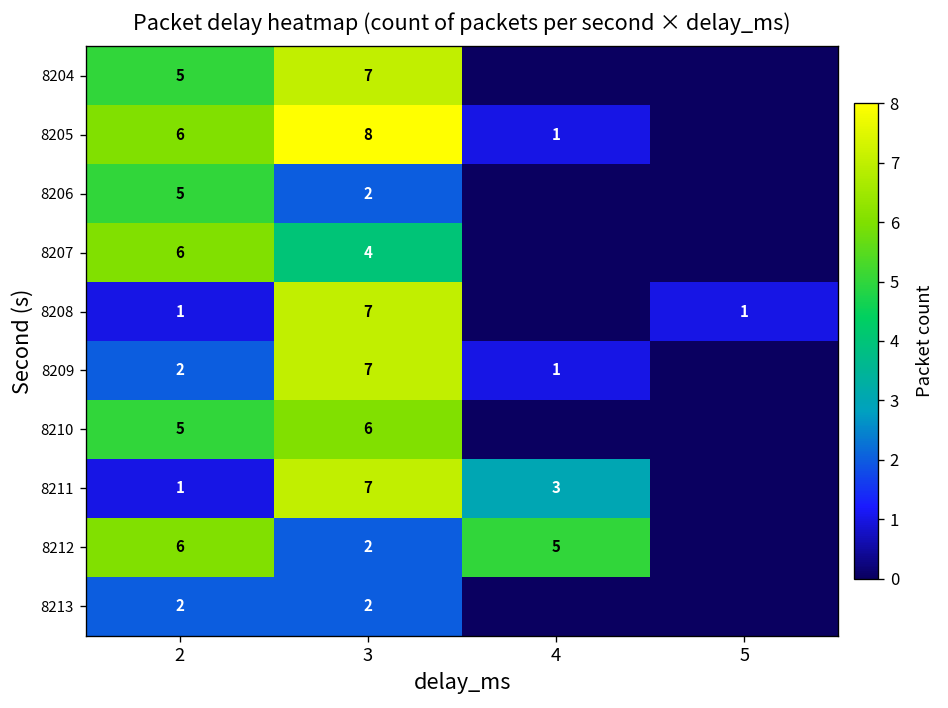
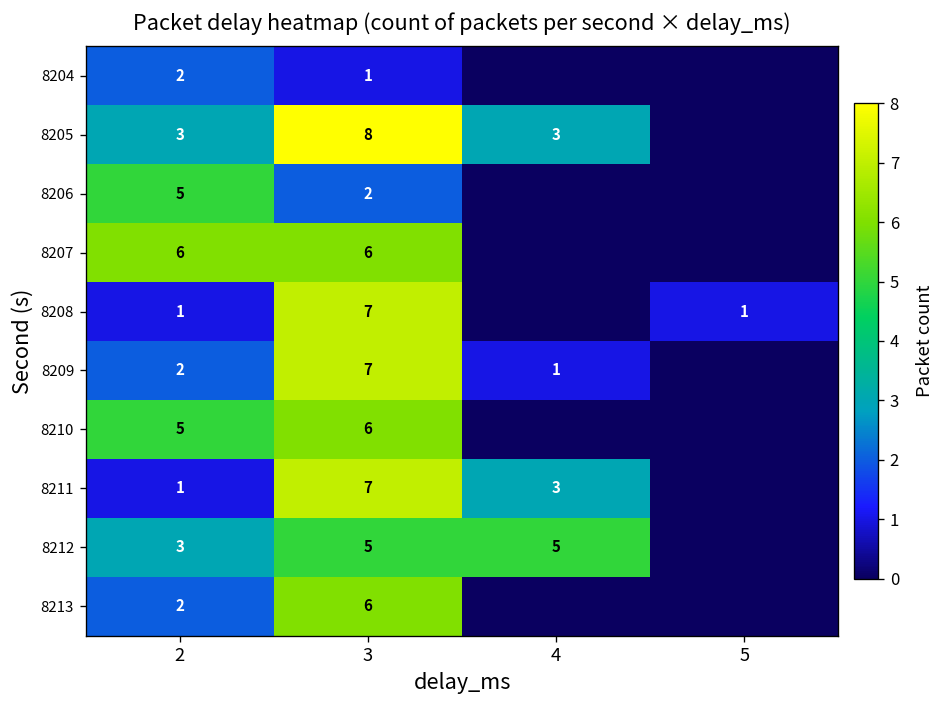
  {
    "8204": {
-     "2": 5,
-     "3": 7
+     "2": 2,
+     "3": 1
    },
    "8205": {
-     "2": 6,
+     "2": 3,
      "3": 8,
-     "4": 1
+     "4": 3
    },
    "8206": {
      "2": 5,
      "3": 2
    },
    "8207": {
      "2": 6,
-     "3": 4
+     "3": 6
    },
    "8208": {
      "2": 1,
      "3": 7,
      "5": 1
    },
    "8209": {
      "2": 2,
      "3": 7,
      "4": 1
    },
    "8210": {
      "2": 5,
      "3": 6
    },
    "8211": {
      "2": 1,
      "3": 7,
      "4": 3
    },
    "8212": {
-     "2": 6,
-     "3": 2,
+     "2": 3,
+     "3": 5,
      "4": 5
    },
    "8213": {
      "2": 2,
-     "3": 2
+     "3": 6
    }
  }
